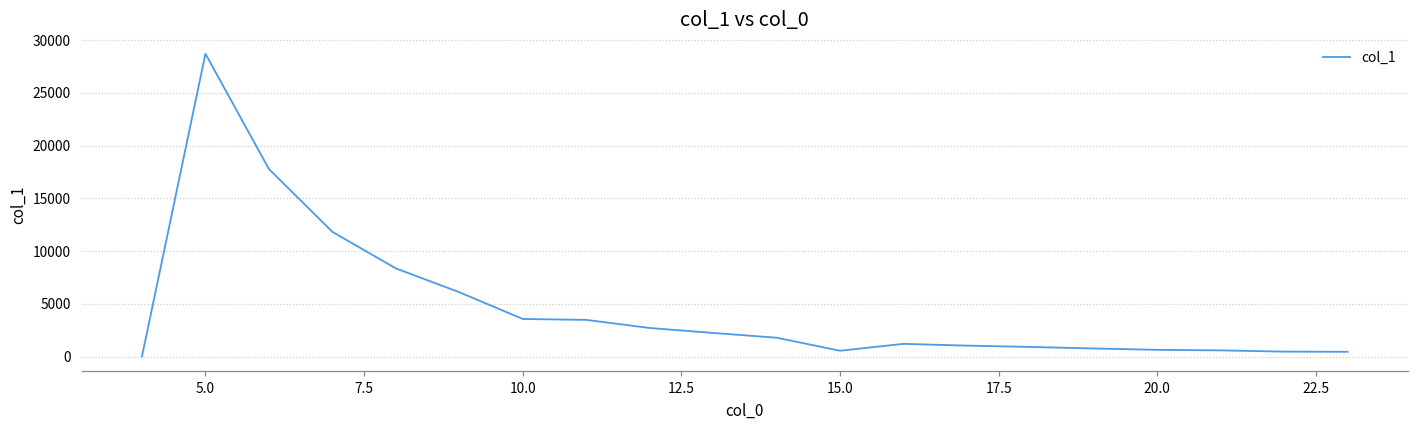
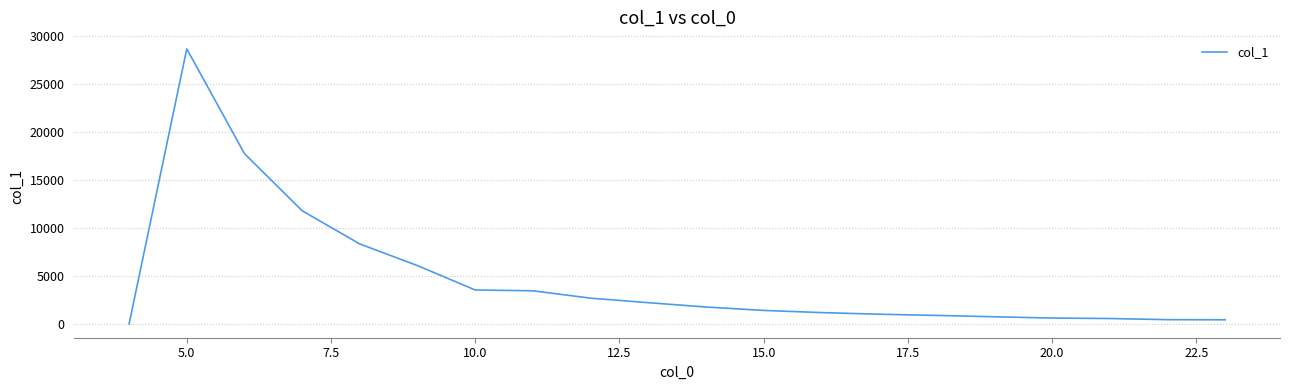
  {
    "5.0": 29000,
    "10.0": 4000,
-   "15.0": 600,
+   "15.0": 1400,
    "20.0": 1000
  }
